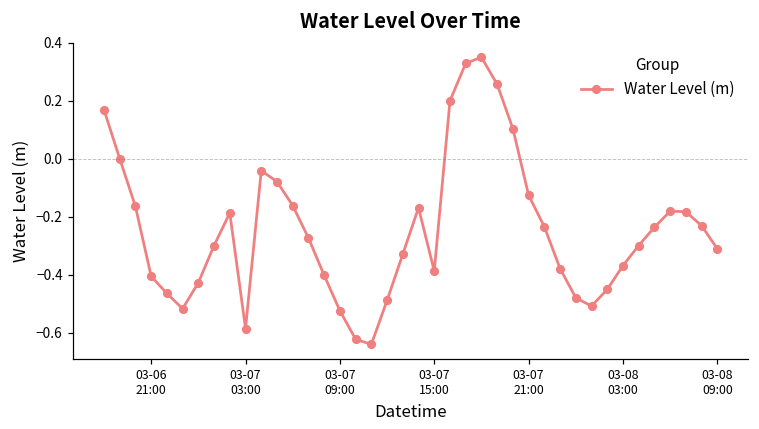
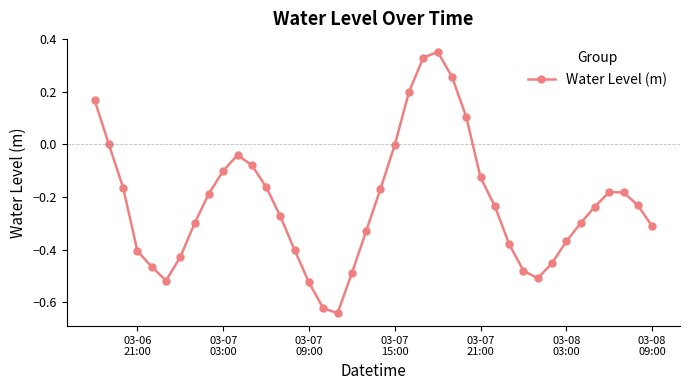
  {
    "03-06 21:00": -0.41,
-   "03-07 03:00": -0.59,
+   "03-07 03:00": -0.10,
    "03-07 09:00": -0.52,
-   "03-07 15:00": -0.39,
+   "03-07 15:00": 0.00,
    "03-07 21:00": -0.13,
    "03-08 03:00": -0.37,
    "03-08 09:00": -0.31
  }
